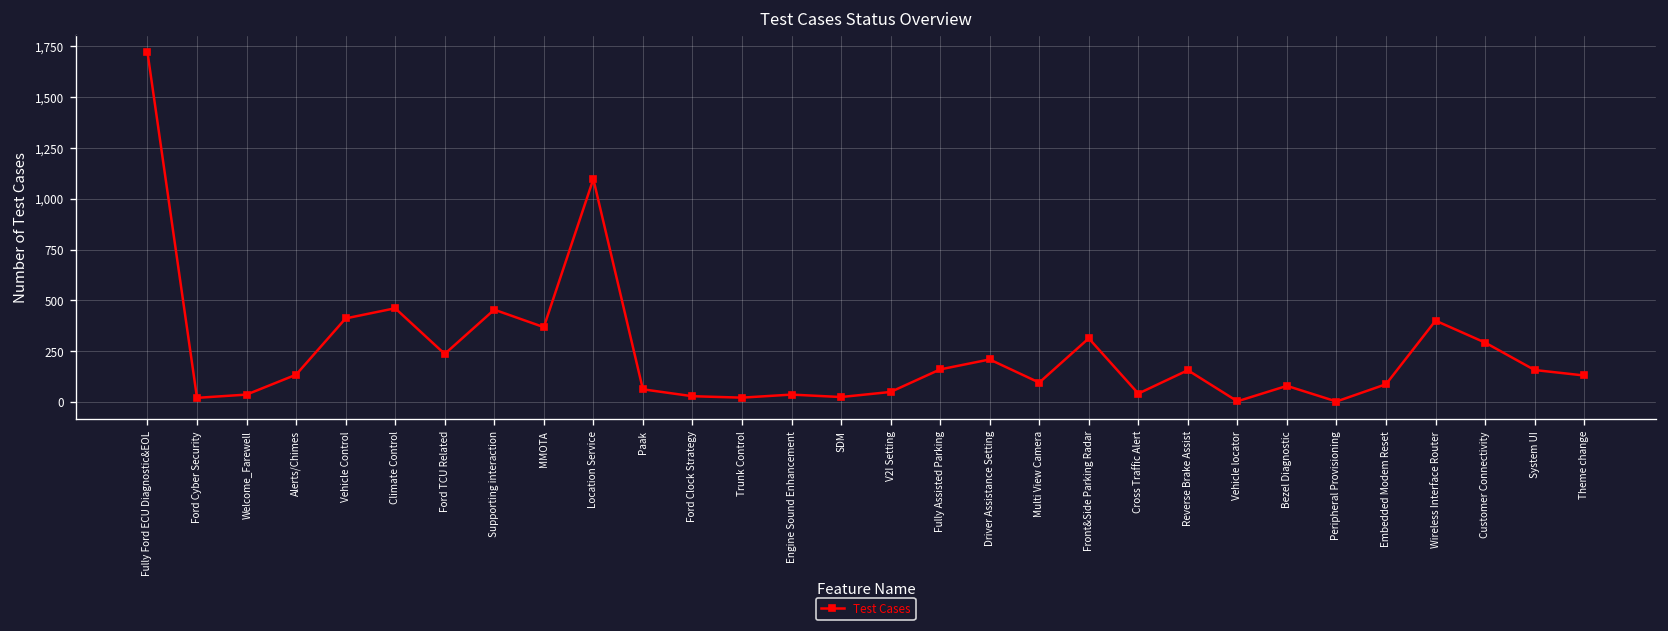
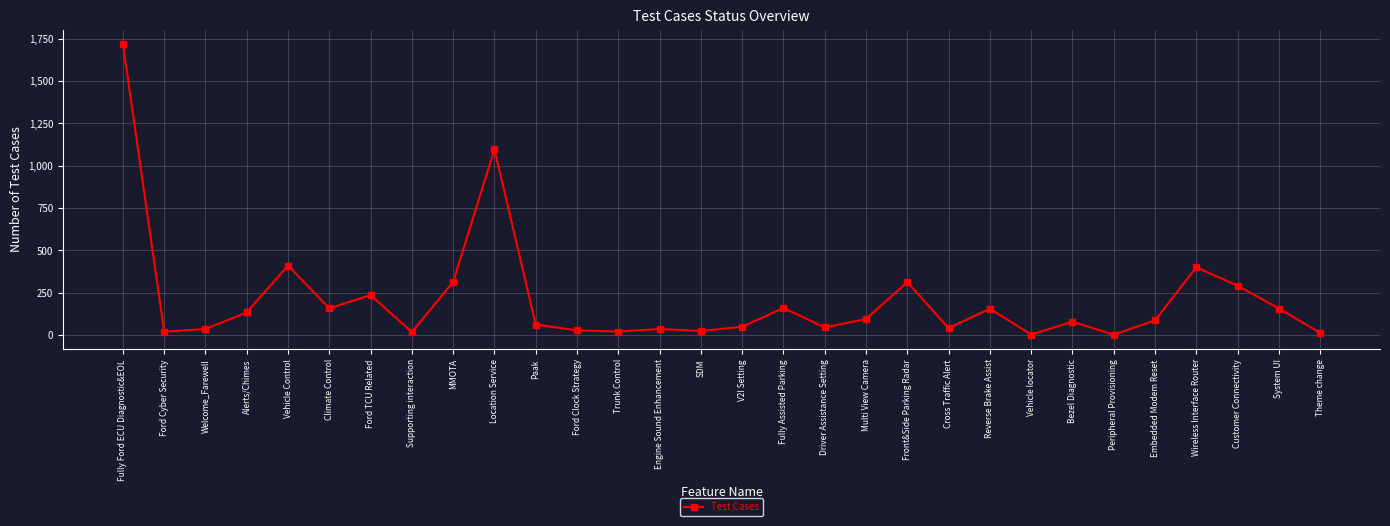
  {
    "Fully Ford ECU Diagnostic&EOL": "1,720",
    "Ford Cyber Security": "20",
    "Welcome_Farewell": "40",
    "Alerts/Chimes": "130",
    "Vehicle Control": "410",
-   "Climate Control": "460",
+   "Climate Control": "160",
    "Ford TCU Related": "240",
-   "Supporting interaction": "450",
-   "MMOTA": "370",
+   "Supporting interaction": "20",
+   "MMOTA": "310",
    "Location Service": "1,100",
    "Paak": "60",
    "Ford Clock Strategy": "30",
    "Trunk Control": "20",
    "Engine Sound Enhancement": "40",
    "SDM": "20",
    "V2I Setting": "50",
    "Fully Assisted Parking": "160",
-   "Driver Assistance Setting": "210",
+   "Driver Assistance Setting": "50",
    "Multi View Camera": "100",
    "Front&Side Parking Radar": "310",
    "Cross Traffic Alert": "40",
    "Reverse Brake Assist": "160",
    "Vehicle locator": "0",
    "Bezel Diagnostic": "80",
    "Peripheral Provisioning": "0",
    "Embedded Modem Reset": "90",
    "Wireless Interface Router": "400",
    "Customer Connectivity": "290",
    "System UI": "160",
-   "Theme change": "130"
+   "Theme change": "10"
  }
